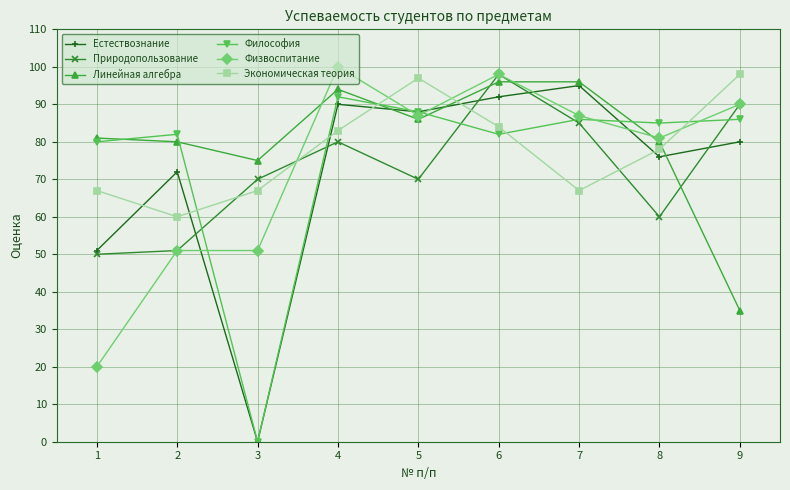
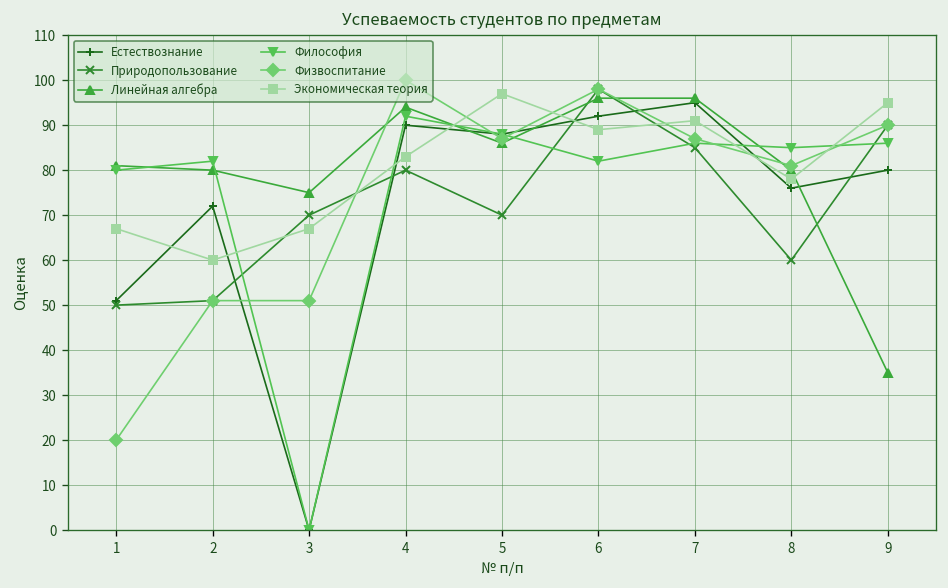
  {
    "Экономическая теория": {
      "1": 67,
      "2": 60,
      "3": 67,
      "4": 83,
      "5": 97,
-     "6": 84,
-     "7": 67,
+     "6": 89,
+     "7": 91,
      "8": 78,
-     "9": 98
+     "9": 95
    }
  }
